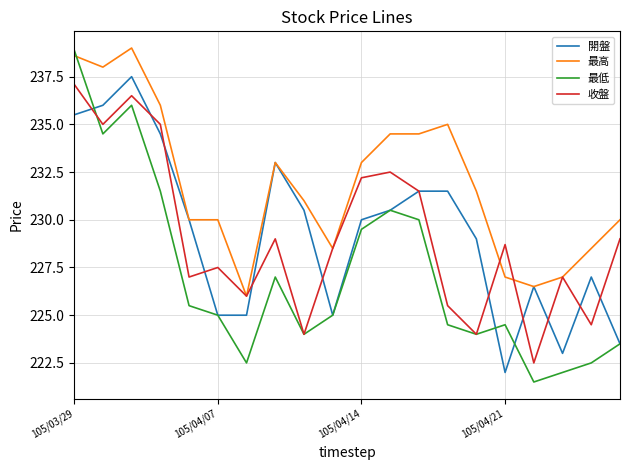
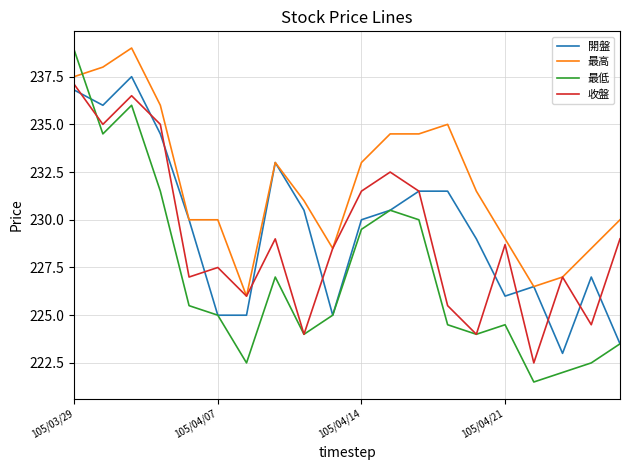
  {
    "開盤": {
-     "105/03/29": 235.5,
+     "105/03/29": 236.8,
      "105/04/14": 230.0,
-     "105/04/21": 222
+     "105/04/21": 226
    },
    "最高": {
-     "105/03/29": 238.6,
+     "105/03/29": 237.5,
      "105/04/07": 230.0,
      "105/04/14": 233.0,
-     "105/04/21": 227
+     "105/04/21": 229
    },
    "最低": {
      "105/03/29": 238.9,
      "105/04/14": 229.5,
      "105/04/21": 224.5
    },
    "收盤": {
      "105/03/29": 237.1,
      "105/04/07": 227.5,
-     "105/04/14": 232.2,
+     "105/04/14": 231.5,
      "105/04/21": 228.7
    }
  }
